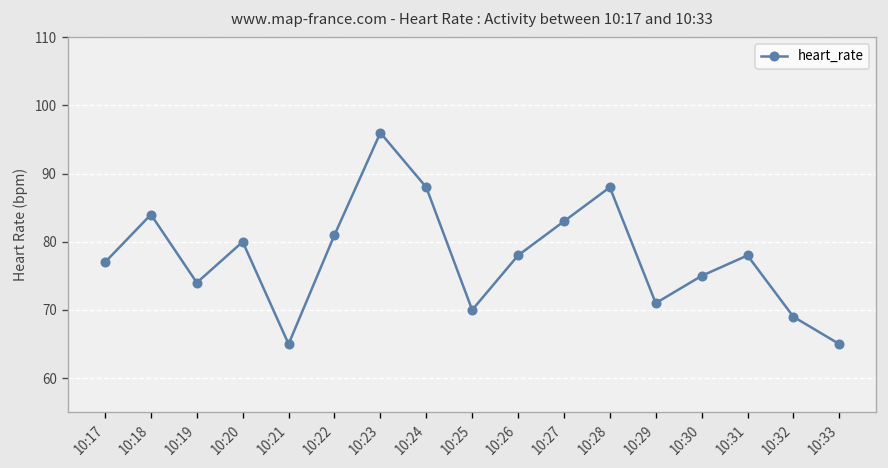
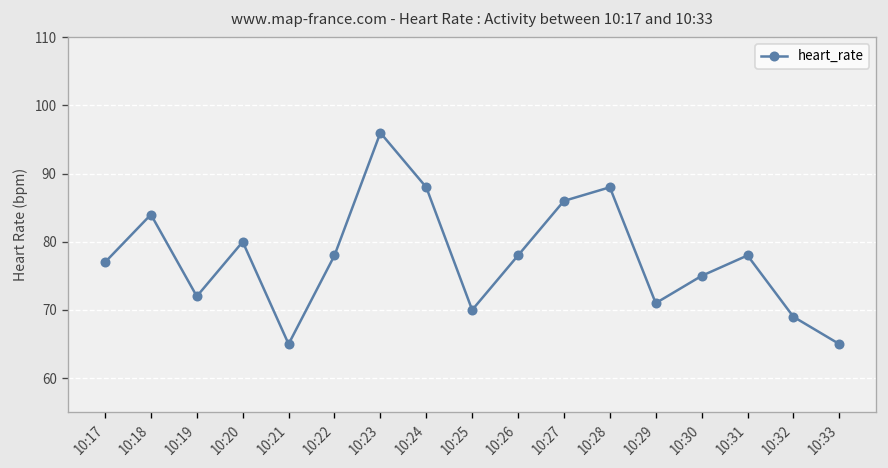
  {
    "10:17": 77,
    "10:18": 84,
-   "10:19": 74,
+   "10:19": 72,
    "10:20": 80,
    "10:21": 65,
-   "10:22": 81,
+   "10:22": 78,
    "10:23": 96,
    "10:24": 88,
    "10:25": 70,
    "10:26": 78,
-   "10:27": 83,
+   "10:27": 86,
    "10:28": 88,
    "10:29": 71,
    "10:30": 75,
    "10:31": 78,
    "10:32": 69,
    "10:33": 65
  }
